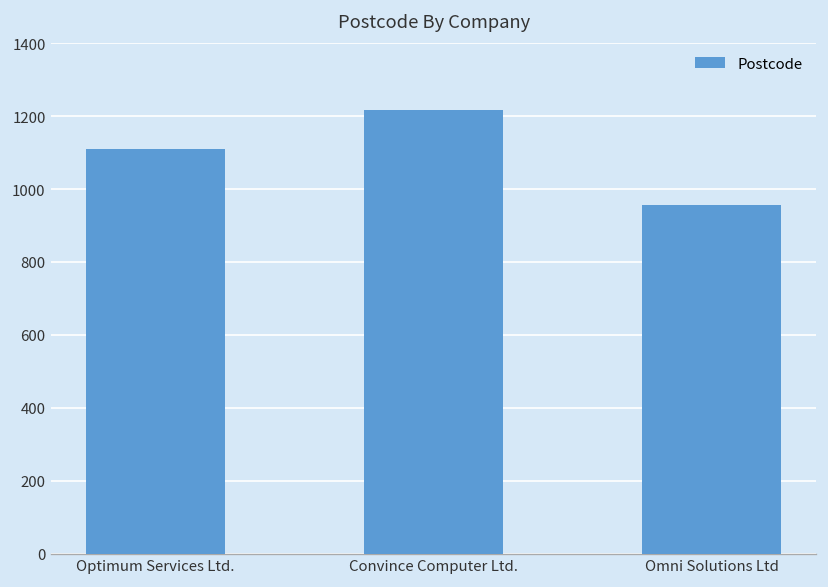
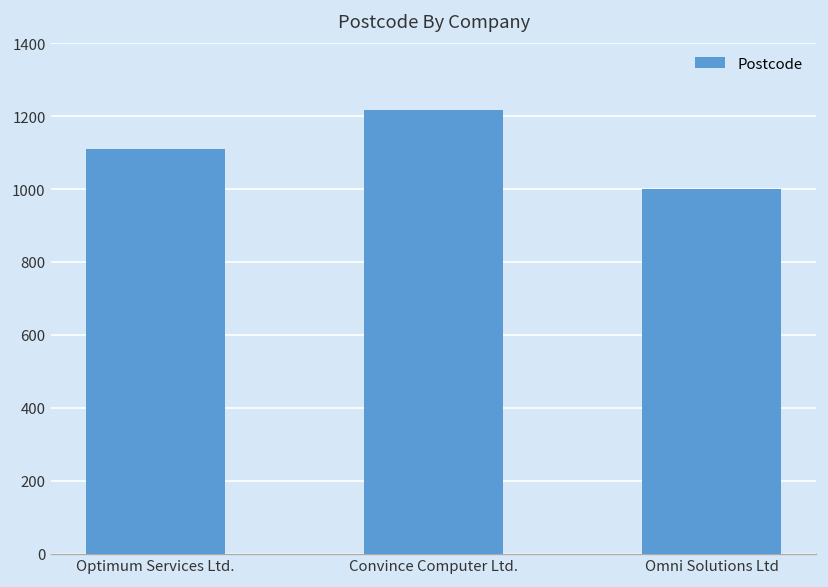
  {
    "Optimum Services Ltd.": 1110,
    "Convince Computer Ltd.": 1220,
-   "Omni Solutions Ltd": 960
+   "Omni Solutions Ltd": 1000
  }
